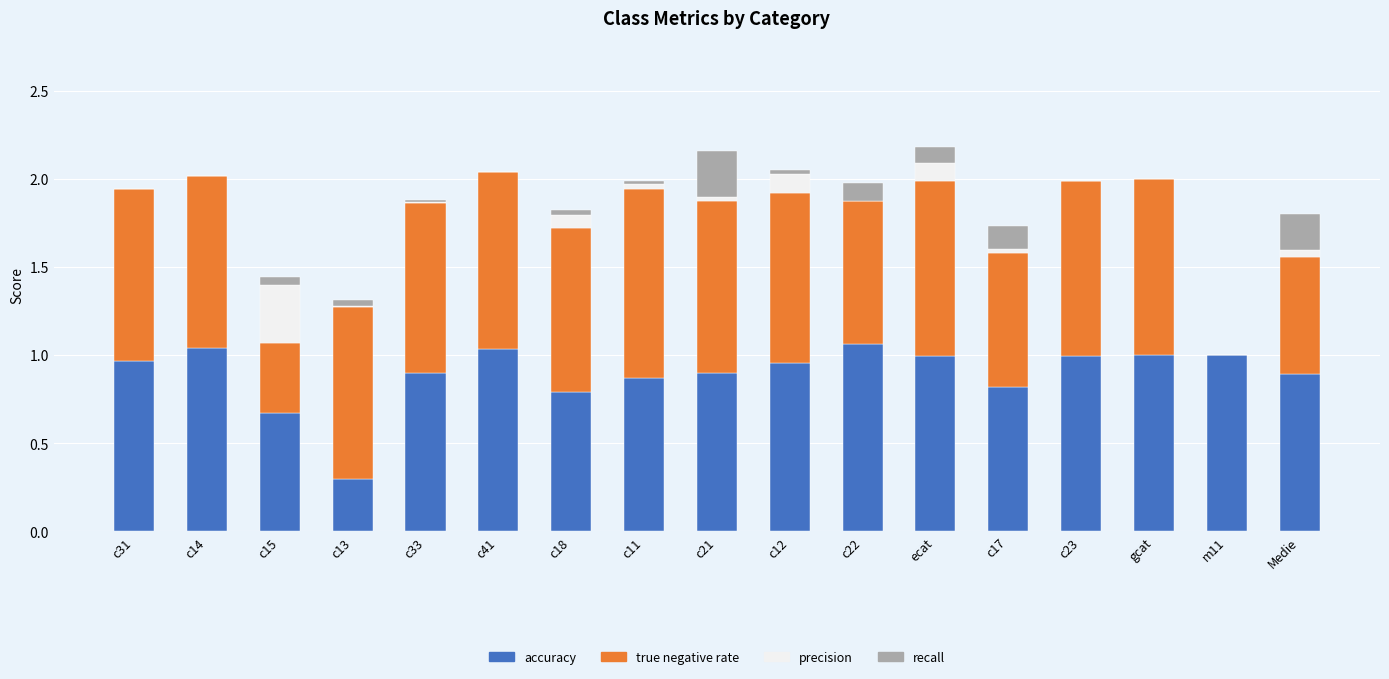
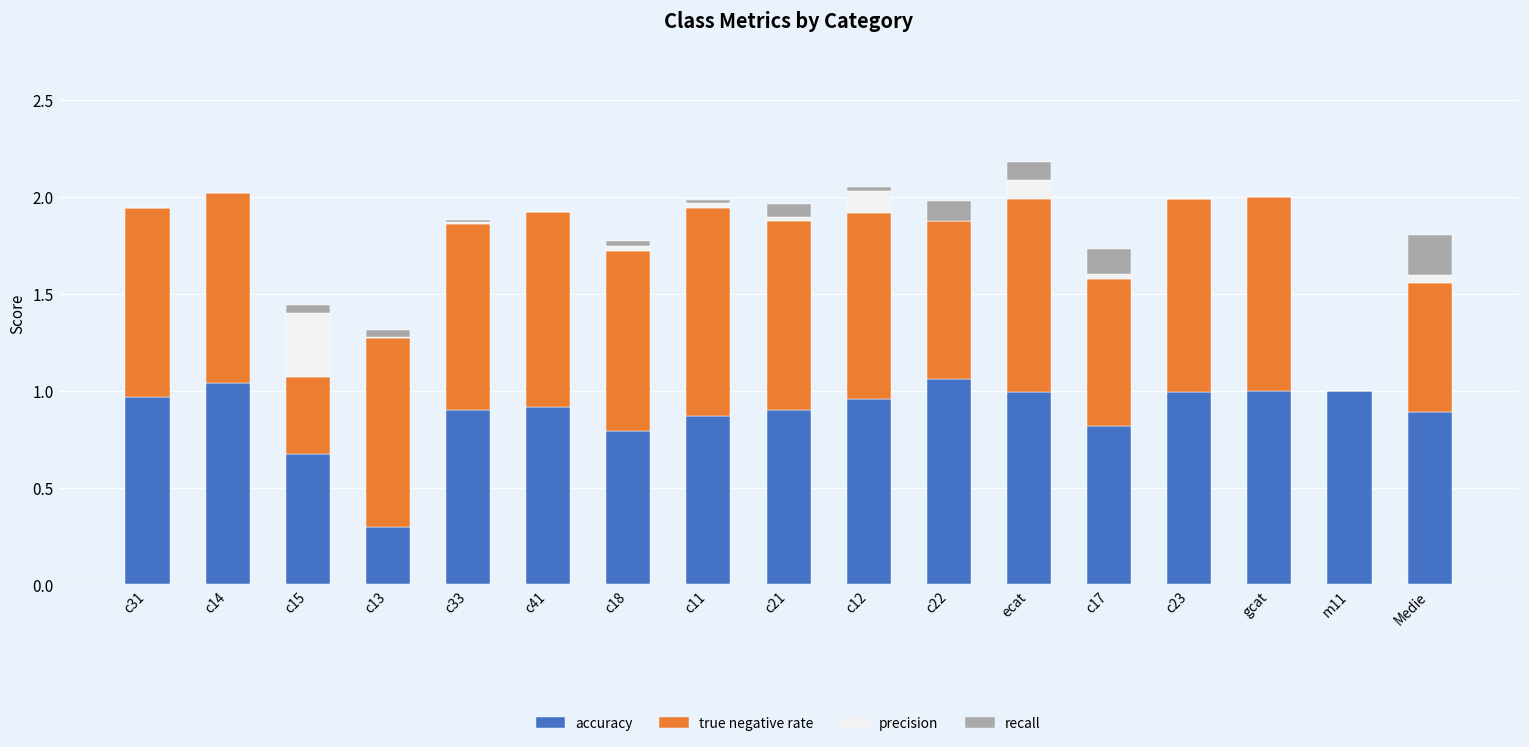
  {
    "accuracy": {
      "c31": 0.97,
      "c14": 1.04,
      "c15": 0.67,
      "c13": 0.30,
      "c33": 0.90,
-     "c41": 1.03,
+     "c41": 0.91,
      "c18": 0.79,
      "c11": 0.87,
      "c21": 0.90,
      "c12": 0.96,
      "c22": 1.06,
      "ecat": 0.99,
      "c17": 0.82,
      "c23": 0.99,
      "gcat": 1.00,
      "m11": 1.00,
      "Medie": 0.89
    },
    "true negative rate": {
      "c31": 0.97,
      "c14": 0.98,
      "c15": 0.40,
      "c13": 0.97,
      "c33": 0.96,
      "c41": 1.01,
      "c18": 0.93,
      "c11": 1.08,
      "c21": 0.97,
      "c12": 0.96,
      "c22": 0.82,
      "ecat": 1.00,
      "c17": 0.76,
      "c23": 1.00,
      "gcat": 1.00,
      "m11": 0.00,
      "Medie": 0.66
    },
    "precision": {
      "c31": 0.00,
      "c14": 0.00,
      "c15": 0.33,
      "c41": 0.00,
-     "c18": 0.07,
+     "c18": 0.02,
      "c11": 0.02,
      "c21": 0.02,
      "c12": 0.11,
      "c22": 0.00,
      "ecat": 0.10,
      "c17": 0.03,
      "c23": 0.00,
      "gcat": 0.00,
      "m11": 0.00,
      "Medie": 0.04
    },
    "recall": {
      "c31": 0.00,
      "c14": 0.00,
      "c15": 0.04,
      "c13": 0.04,
      "c41": 0.00,
      "c18": 0.03,
      "c11": 0.02,
-     "c21": 0.26,
+     "c21": 0.07,
      "c12": 0.02,
      "c22": 0.10,
      "ecat": 0.09,
      "c17": 0.13,
      "c23": 0.00,
      "gcat": 0.00,
      "m11": 0.00,
      "Medie": 0.20
    }
  }
